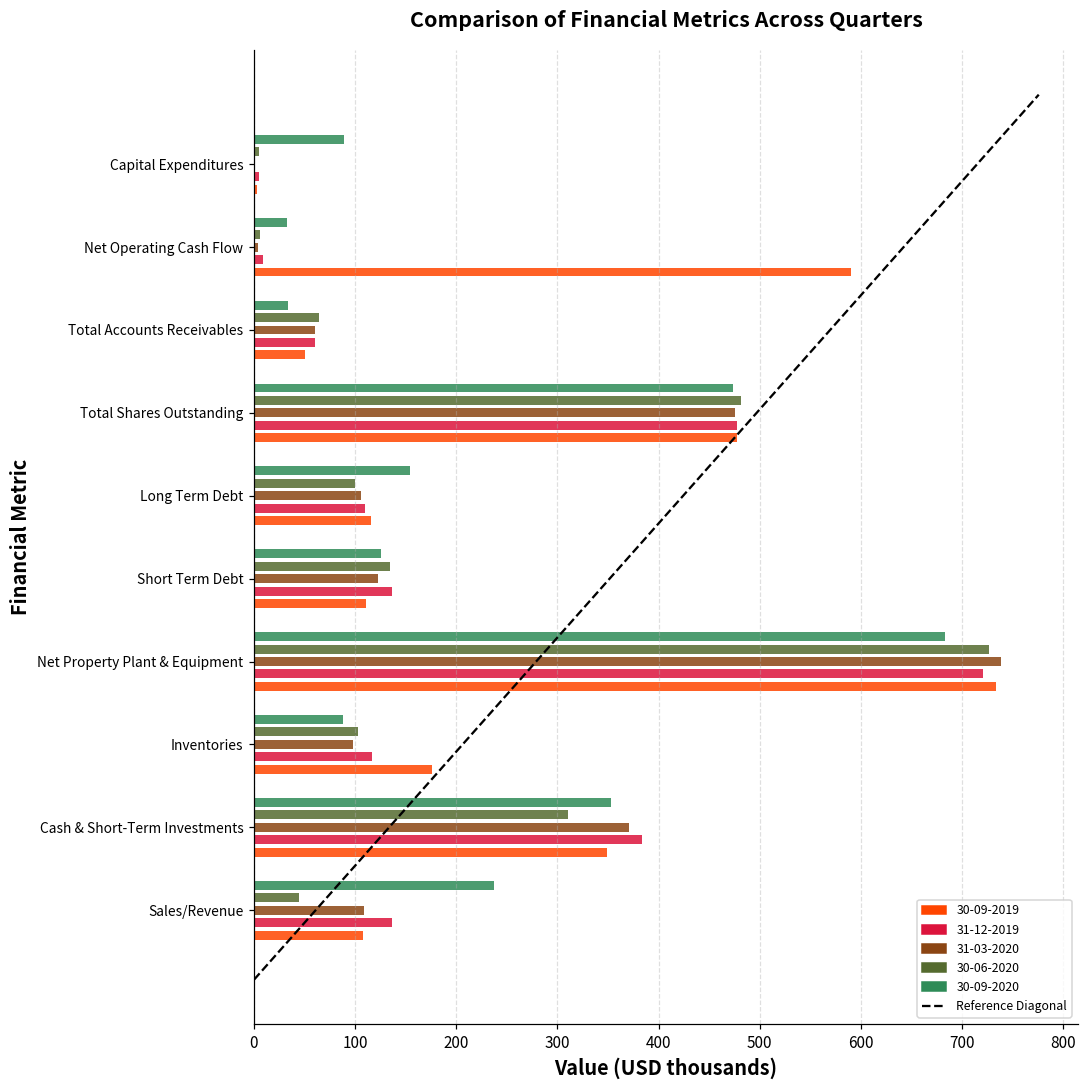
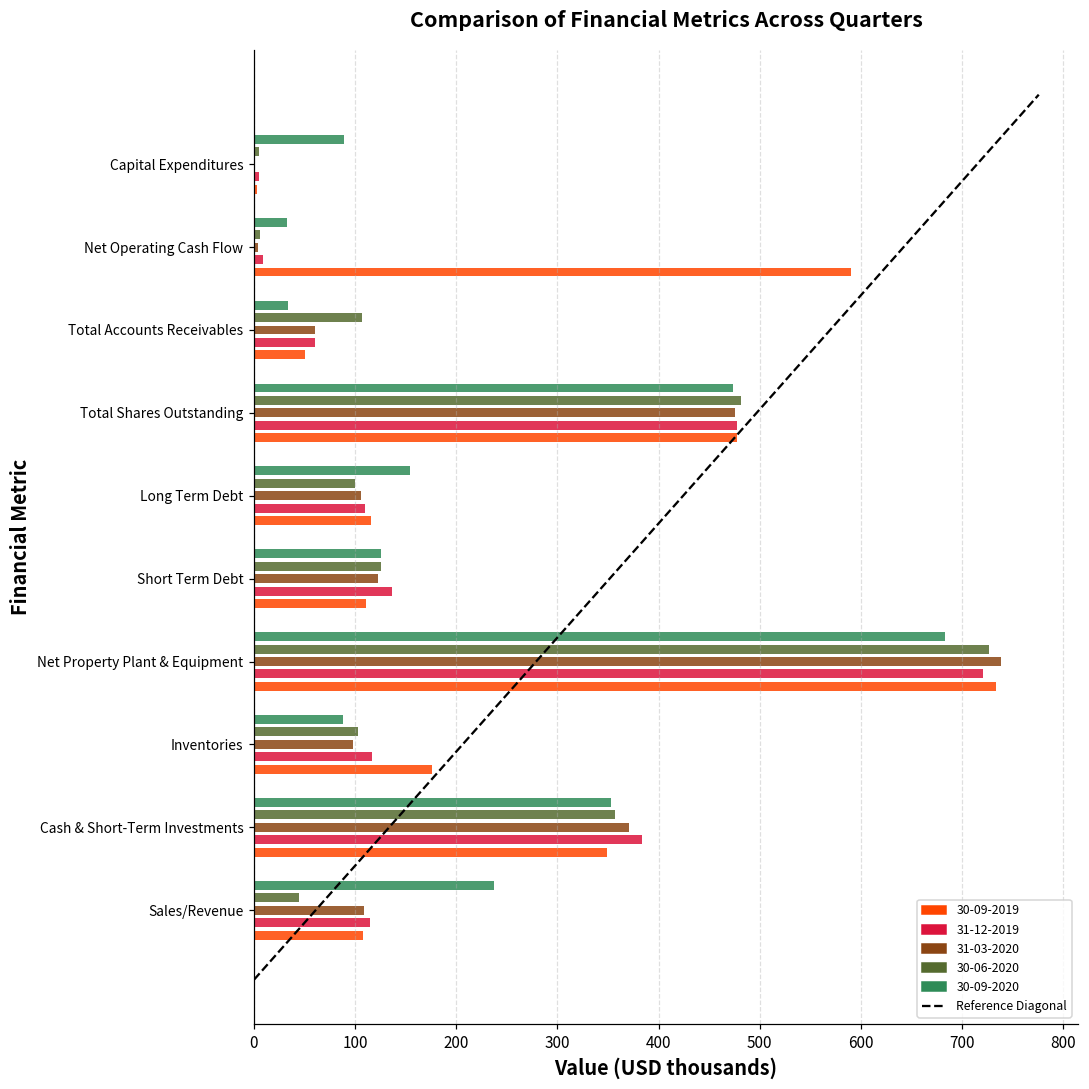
  {
    "30-09-2019": {
      "Capital Expenditures": 0,
      "Net Operating Cash Flow": 590,
      "Total Accounts Receivables": 50,
      "Total Shares Outstanding": 480,
      "Long Term Debt": 120,
      "Short Term Debt": 110,
      "Net Property Plant & Equipment": 730,
      "Inventories": 180,
      "Cash & Short-Term Investments": 350,
      "Sales/Revenue": 110
    },
    "31-12-2019": {
      "Capital Expenditures": 10,
      "Net Operating Cash Flow": 10,
      "Total Accounts Receivables": 60,
      "Total Shares Outstanding": 480,
      "Long Term Debt": 110,
      "Short Term Debt": 140,
      "Net Property Plant & Equipment": 720,
      "Inventories": 120,
      "Cash & Short-Term Investments": 380,
-     "Sales/Revenue": 140
+     "Sales/Revenue": 120
    },
    "31-03-2020": {
      "Net Operating Cash Flow": 0,
      "Total Accounts Receivables": 60,
      "Total Shares Outstanding": 480,
      "Long Term Debt": 110,
      "Short Term Debt": 120,
      "Net Property Plant & Equipment": 740,
      "Inventories": 100,
      "Cash & Short-Term Investments": 370,
      "Sales/Revenue": 110
    },
    "30-06-2020": {
      "Capital Expenditures": 0,
      "Net Operating Cash Flow": 10,
-     "Total Accounts Receivables": 60,
+     "Total Accounts Receivables": 110,
      "Total Shares Outstanding": 480,
      "Long Term Debt": 100,
-     "Short Term Debt": 135,
+     "Short Term Debt": 126,
      "Net Property Plant & Equipment": 730,
      "Inventories": 100,
-     "Cash & Short-Term Investments": 310,
+     "Cash & Short-Term Investments": 360,
      "Sales/Revenue": 40
    },
    "30-09-2020": {
      "Capital Expenditures": 90,
      "Net Operating Cash Flow": 30,
      "Total Accounts Receivables": 30,
      "Total Shares Outstanding": 470,
      "Long Term Debt": 150,
      "Short Term Debt": 130,
      "Net Property Plant & Equipment": 680,
      "Inventories": 90,
      "Cash & Short-Term Investments": 350,
      "Sales/Revenue": 240
    }
  }
